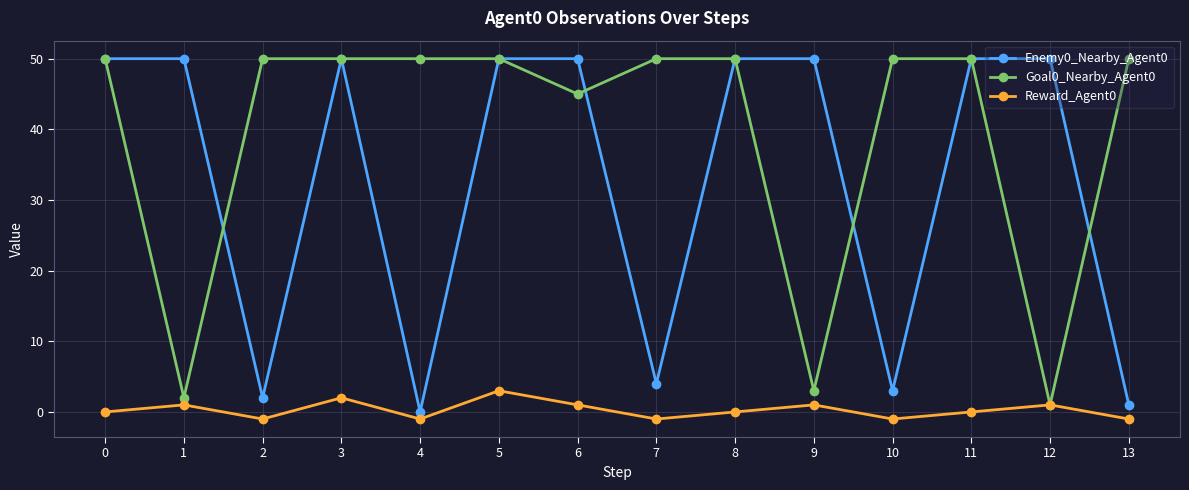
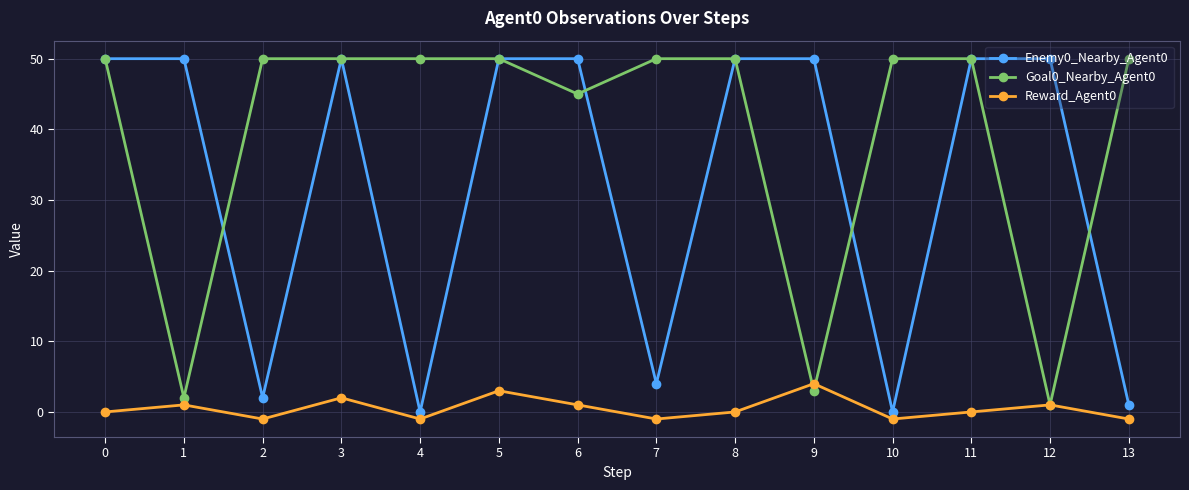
  {
    "Enemy0_Nearby_Agent0": {
      "1": 50,
      "2": 2,
      "4": 0,
      "6": 50,
      "7": 4,
      "9": 50,
-     "10": 3,
+     "10": 0,
      "13": 1
    },
    "Goal0_Nearby_Agent0": {
      "1": 2,
      "2": 50,
      "4": 50,
      "6": 45,
      "7": 50,
      "9": 3,
      "10": 50
    },
    "Reward_Agent0": {
      "0": 0,
      "1": 1,
      "2": -1,
      "3": 2,
      "4": -1,
      "5": 3,
      "6": 1,
      "7": -1,
      "8": 0,
-     "9": 1,
+     "9": 4,
      "10": -1,
      "11": 0,
      "13": -1
    }
  }
